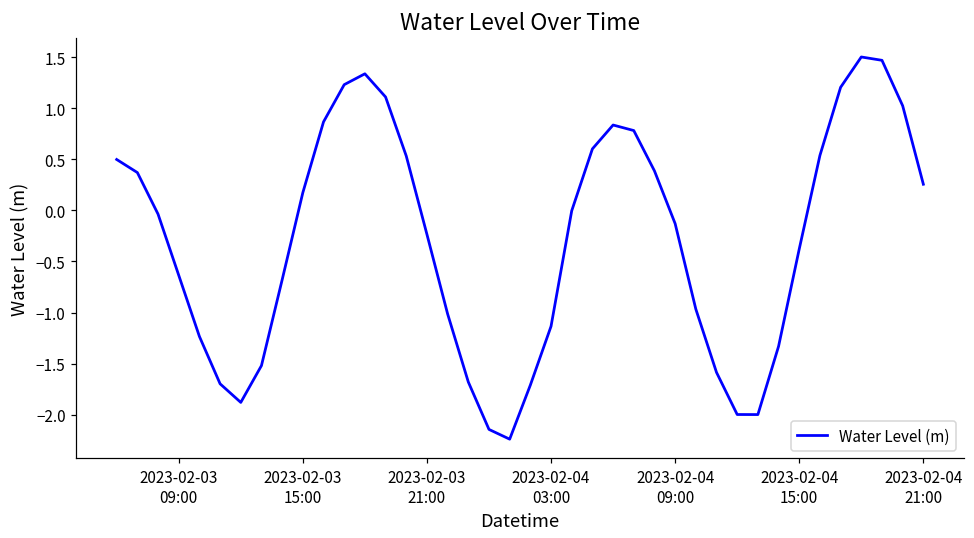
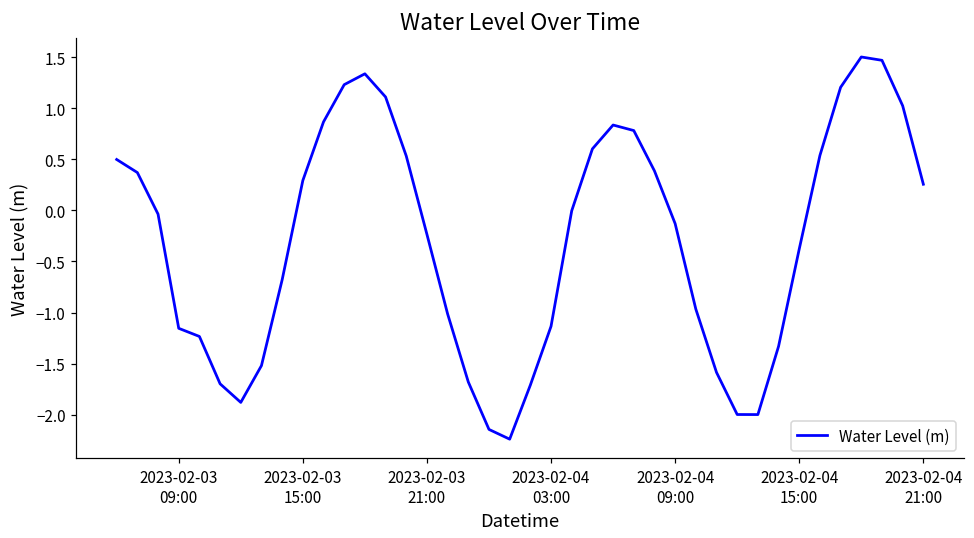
  {
-   "2023-02-03 09:00": -0.6,
-   "2023-02-03 15:00": 0.2,
+   "2023-02-03 09:00": -1.2,
+   "2023-02-03 15:00": 0.3,
    "2023-02-03 21:00": -0.2,
    "2023-02-04 03:00": -1.1,
    "2023-02-04 09:00": -0.1,
    "2023-02-04 15:00": -0.4,
    "2023-02-04 21:00": 0.3
  }
